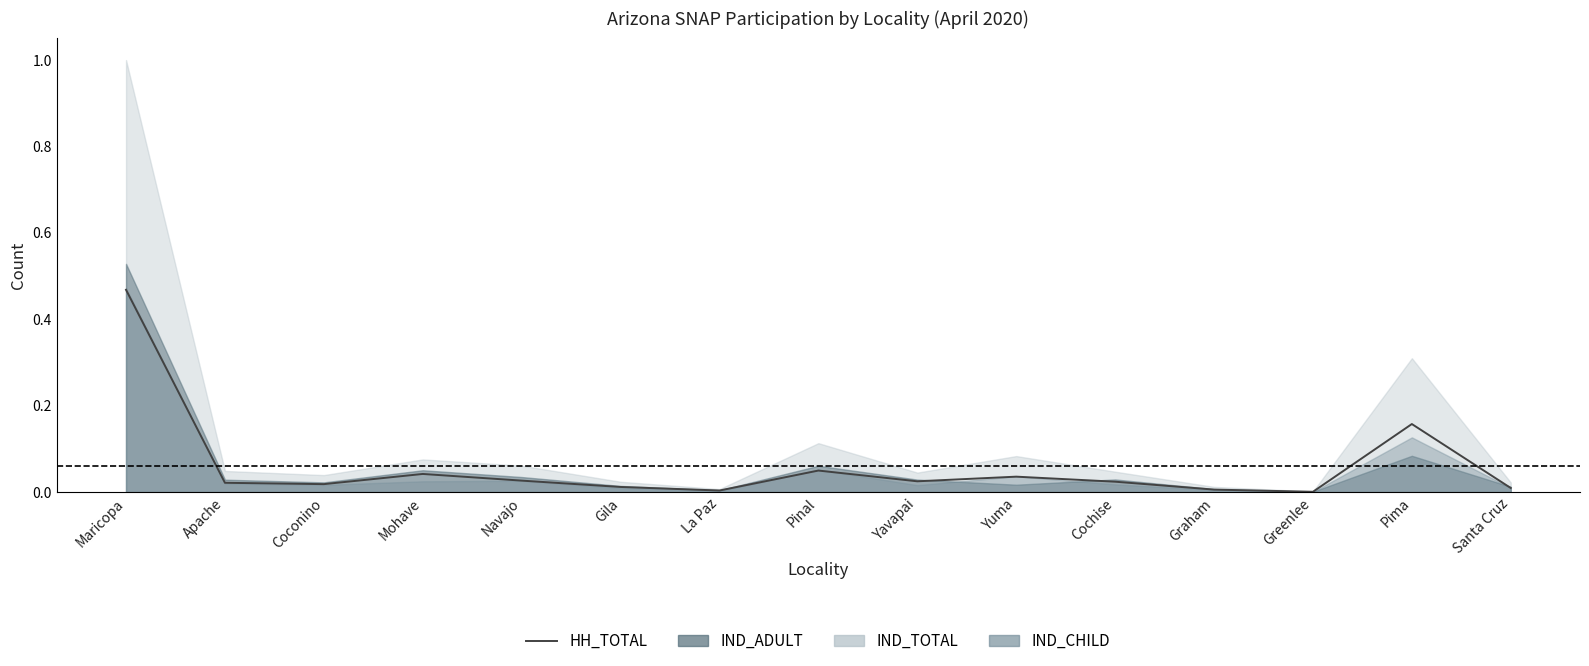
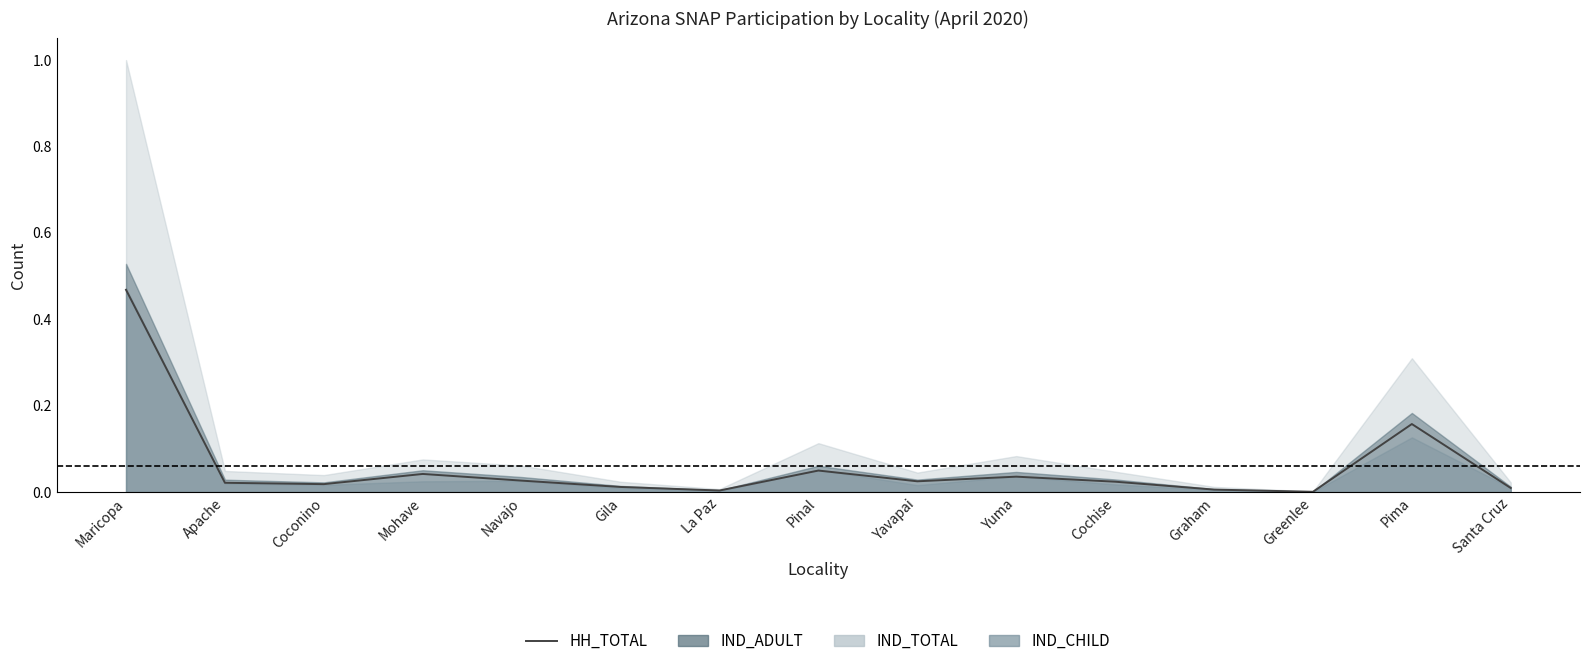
  {
    "HH_TOTAL": {
      "Mohave": 0.04,
      "Pima": 0.16
    },
    "IND_ADULT": {
      "Maricopa": 0.53,
      "Apache": 0.03,
      "Mohave": 0.05,
      "Navajo": 0.03,
      "Pinal": 0.06,
-     "Yuma": 0.02,
-     "Pima": 0.08
+     "Yuma": 0.05,
+     "Pima": 0.18
    }
  }
